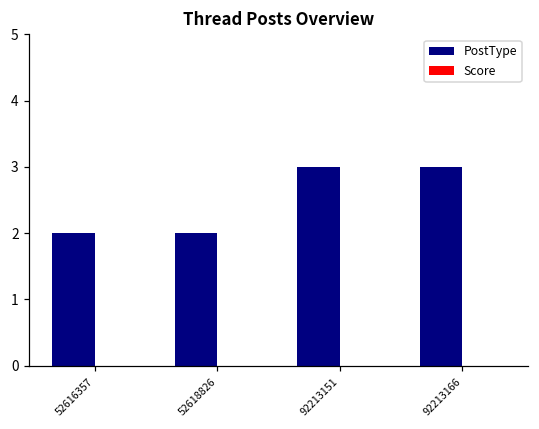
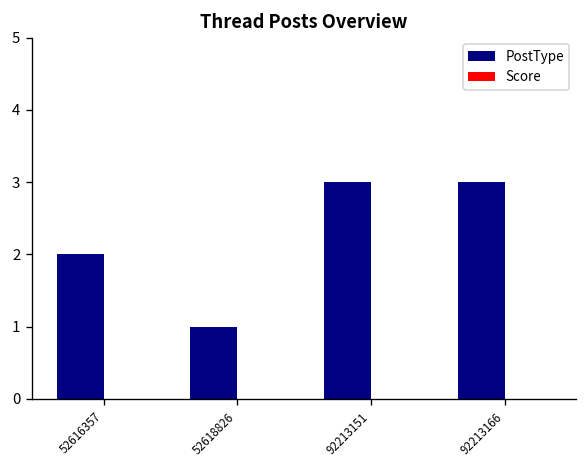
  {
    "PostType": {
      "52616357": 2,
-     "52618826": 2,
+     "52618826": 1,
      "92213151": 3,
      "92213166": 3
    },
    "Score": {
      "52616357": 0,
      "52618826": 0,
      "92213151": 0,
      "92213166": 0
    }
  }
